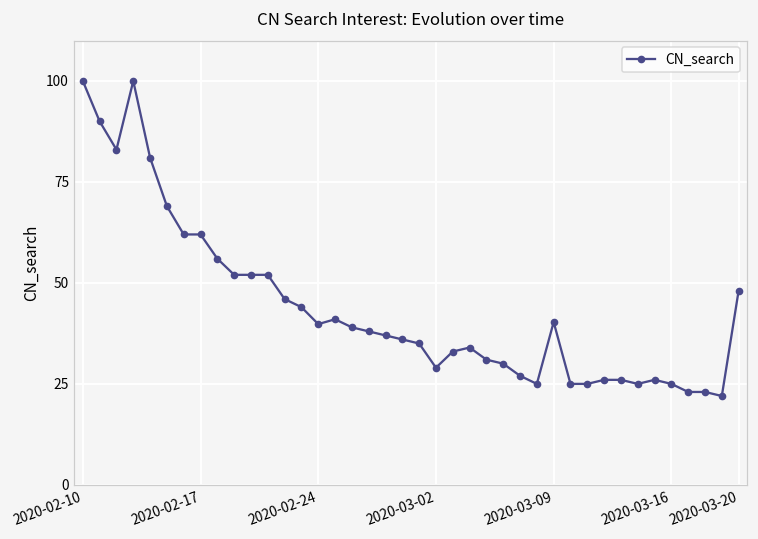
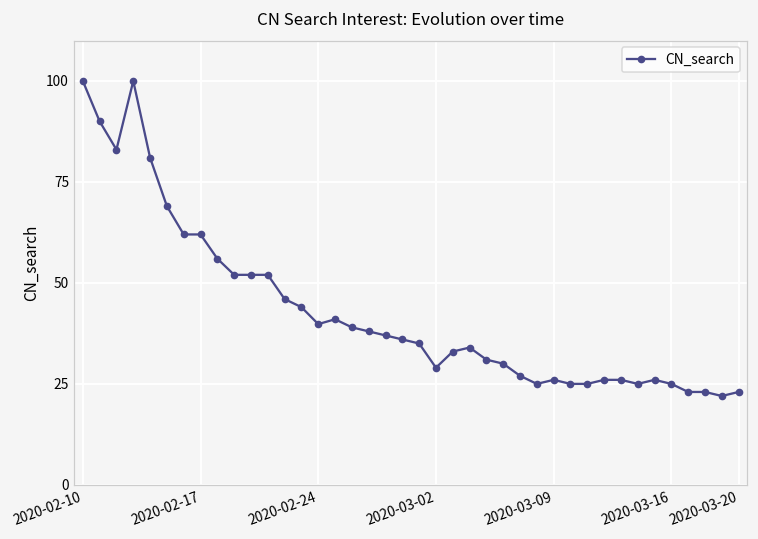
  {
    "2020-02-10": 100,
    "2020-02-17": 62,
    "2020-02-24": 40,
    "2020-03-02": 29,
-   "2020-03-09": 40,
+   "2020-03-09": 26,
    "2020-03-16": 25,
-   "2020-03-20": 48
+   "2020-03-20": 23
  }
